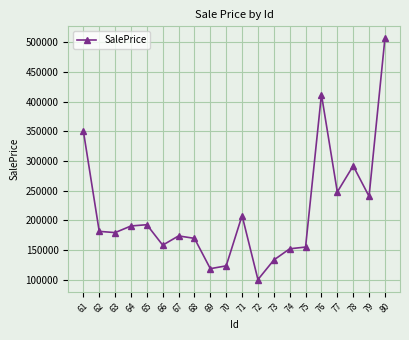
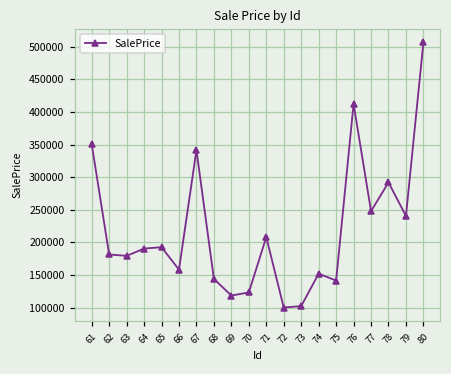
  {
    "61": 350000,
    "62": 180000,
    "63": 180000,
    "64": 190000,
    "65": 190000,
    "66": 160000,
-   "67": 170000,
-   "68": 170000,
+   "67": 340000,
+   "68": 140000,
    "69": 120000,
    "70": 120000,
    "71": 210000,
    "72": 100000,
-   "73": 130000,
+   "73": 100000,
    "74": 150000,
-   "75": 160000,
+   "75": 140000,
    "76": 410000,
    "77": 250000,
    "78": 290000,
    "79": 240000,
    "80": 510000
  }
